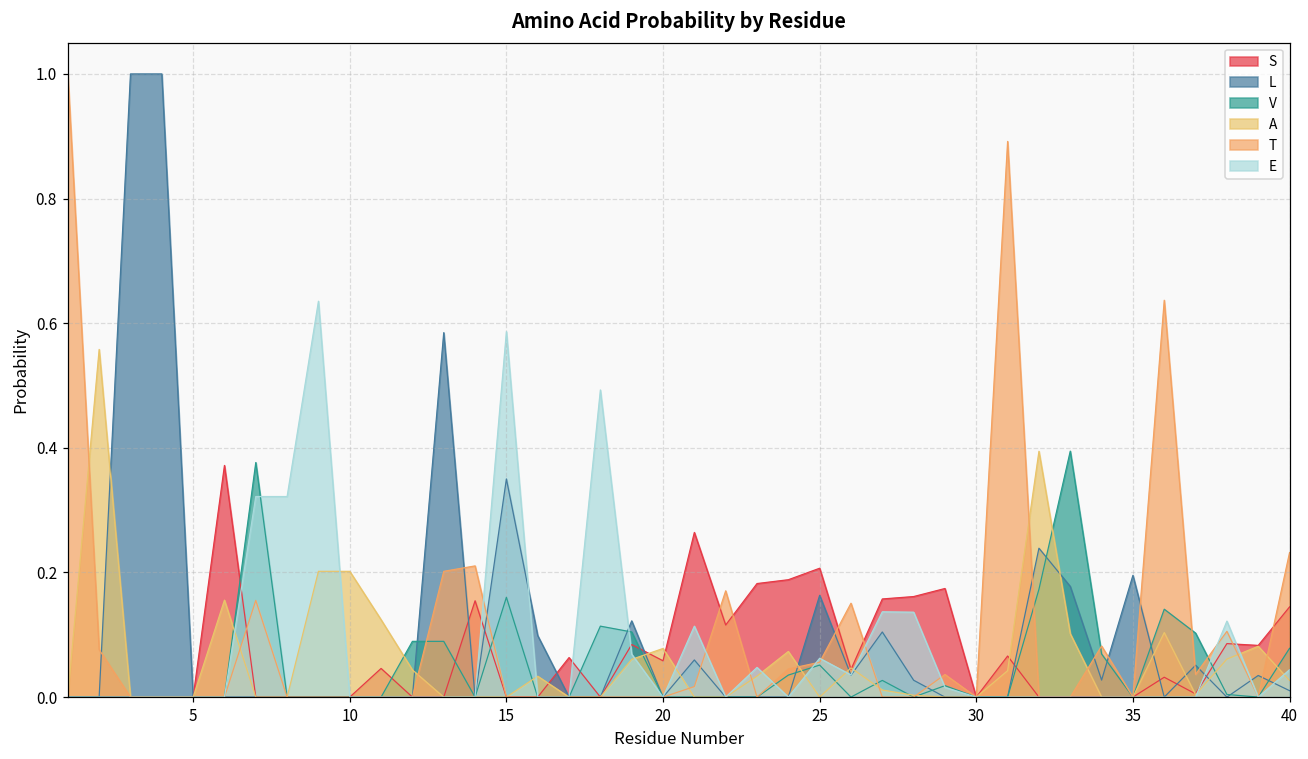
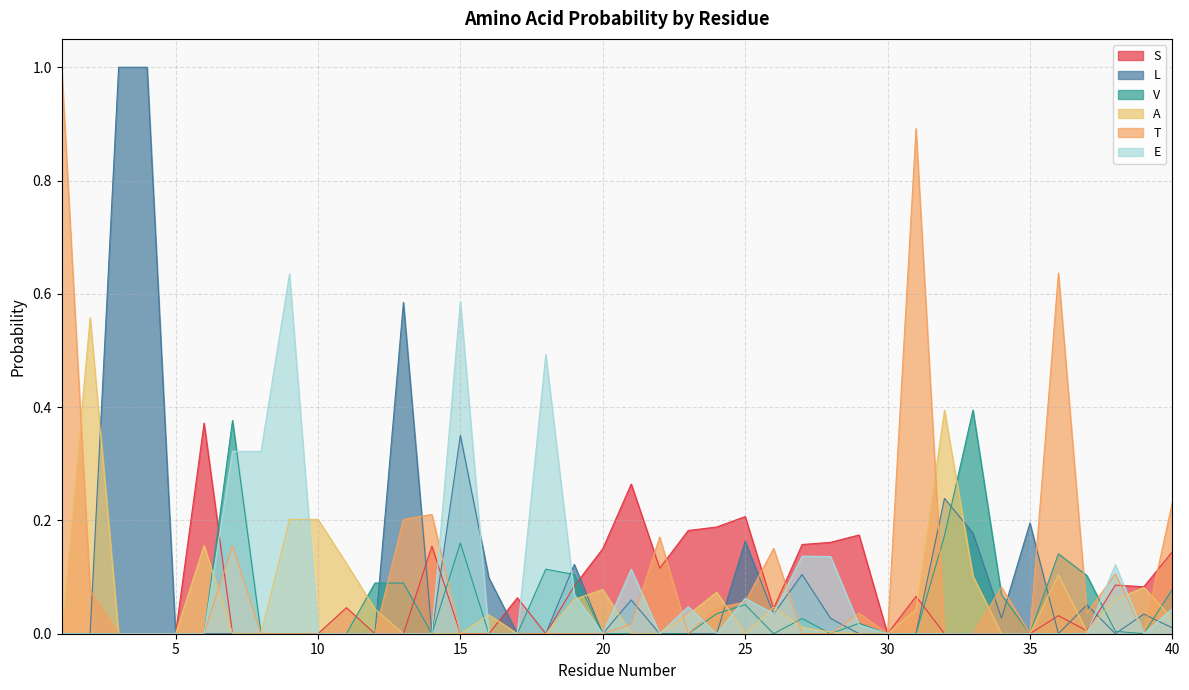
  {
    "S": {
-     "20": 0.06,
+     "20": 0.15,
      "25": 0.21,
      "40": 0.14
    },
    "E": {
      "15": 0.59,
      "25": 0.06,
      "40": 0.04
    }
  }
